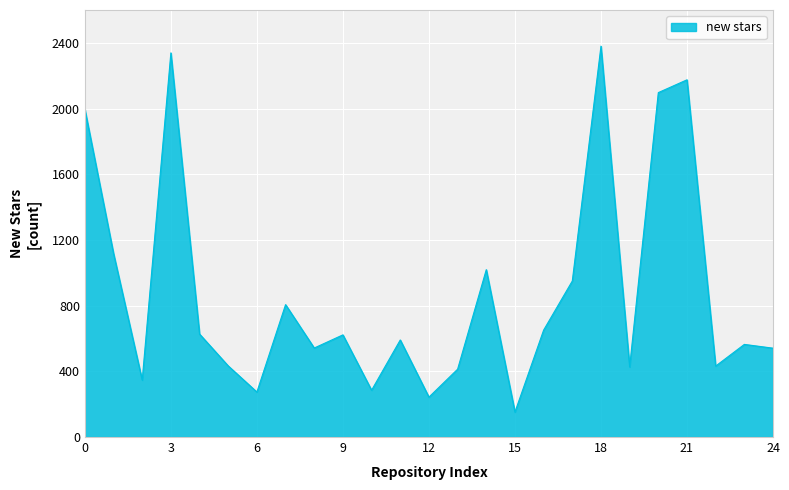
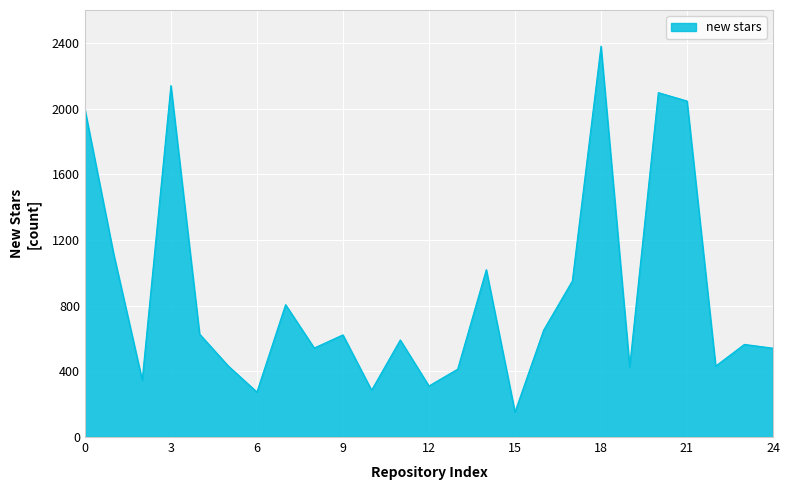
  {
    "0": 2000,
-   "3": 2340,
+   "3": 2140,
    "6": 270,
    "9": 620,
-   "12": 240,
+   "12": 310,
    "15": 150,
    "18": 2380,
-   "21": 2180,
+   "21": 2050,
    "24": 540
  }
